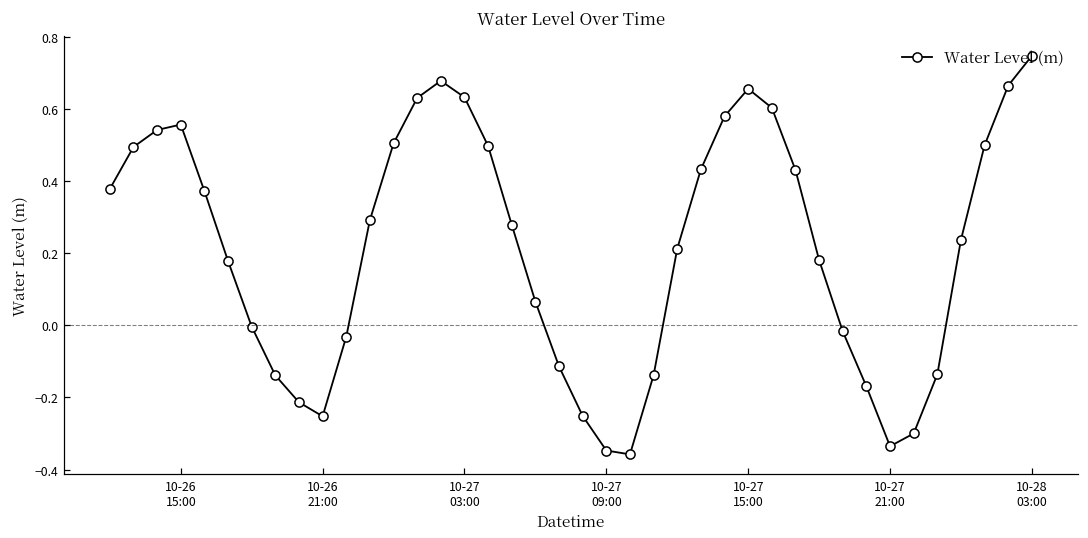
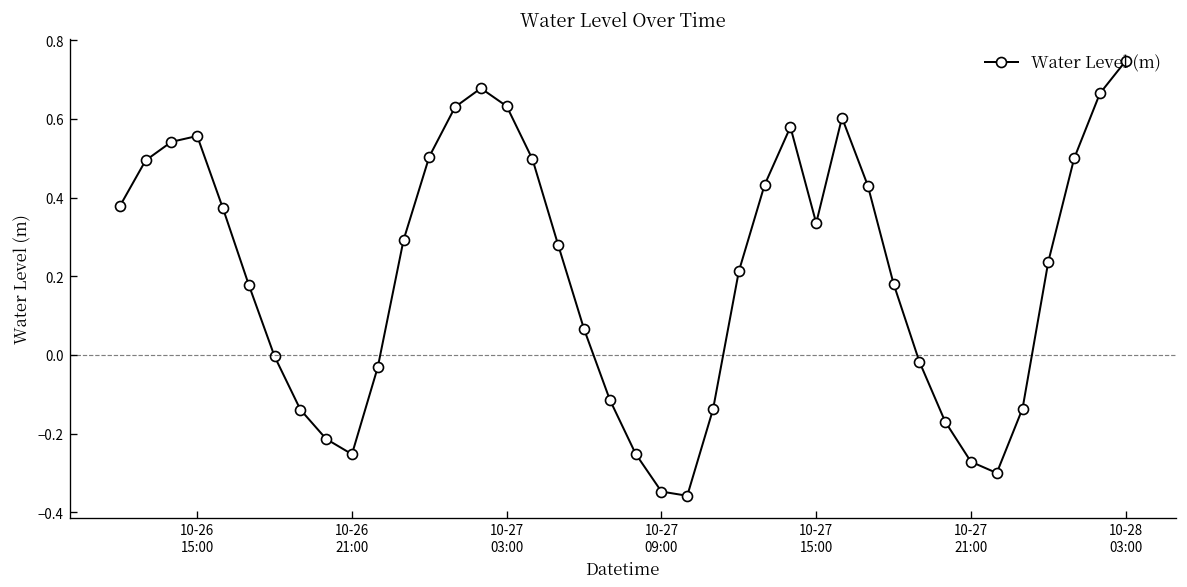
  {
    "10-26 15:00": 0.56,
    "10-26 21:00": -0.25,
    "10-27 03:00": 0.63,
    "10-27 09:00": -0.35,
-   "10-27 15:00": 0.66,
-   "10-27 21:00": -0.34,
+   "10-27 15:00": 0.34,
+   "10-27 21:00": -0.27,
    "10-28 03:00": 0.75
  }
